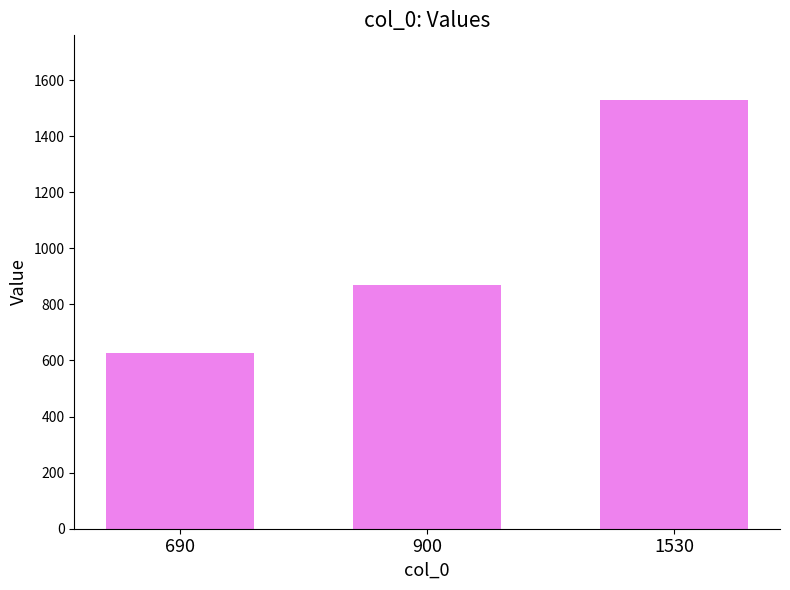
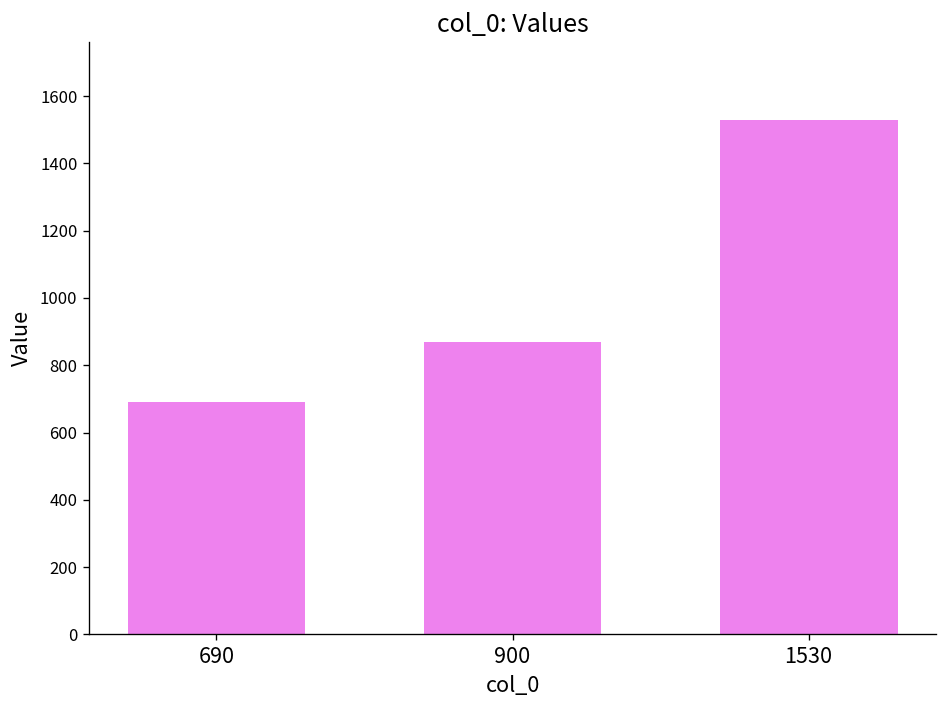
  {
-   "690": 630,
+   "690": 690,
    "900": 870,
    "1530": 1530
  }
